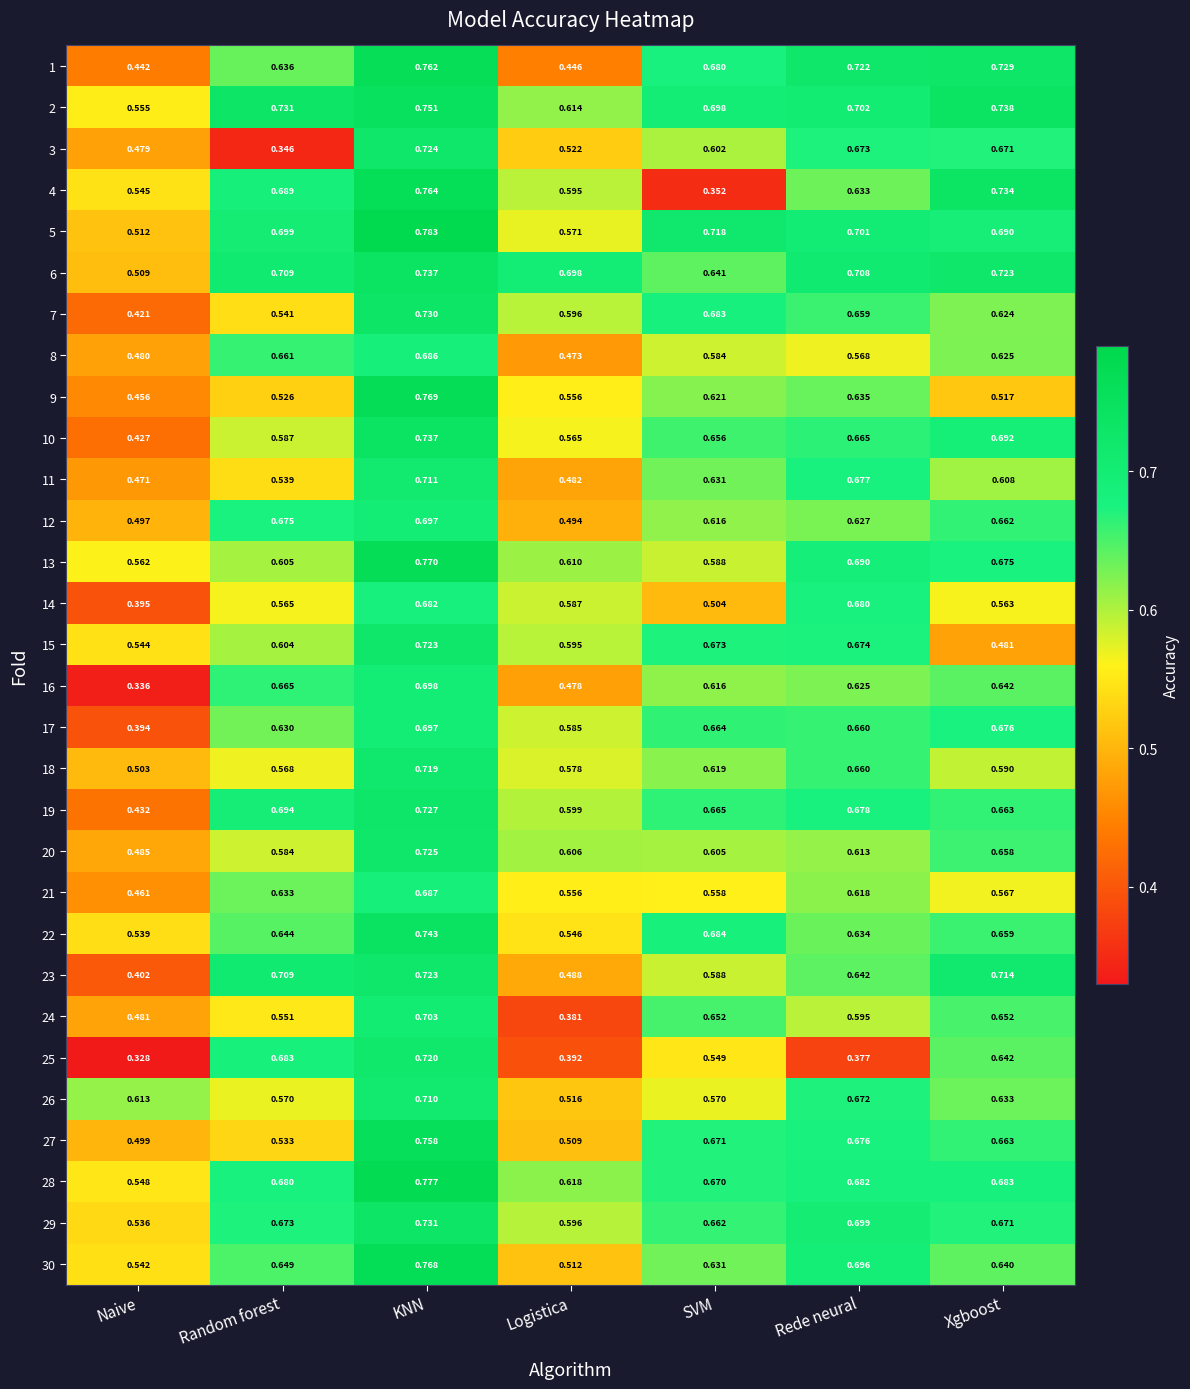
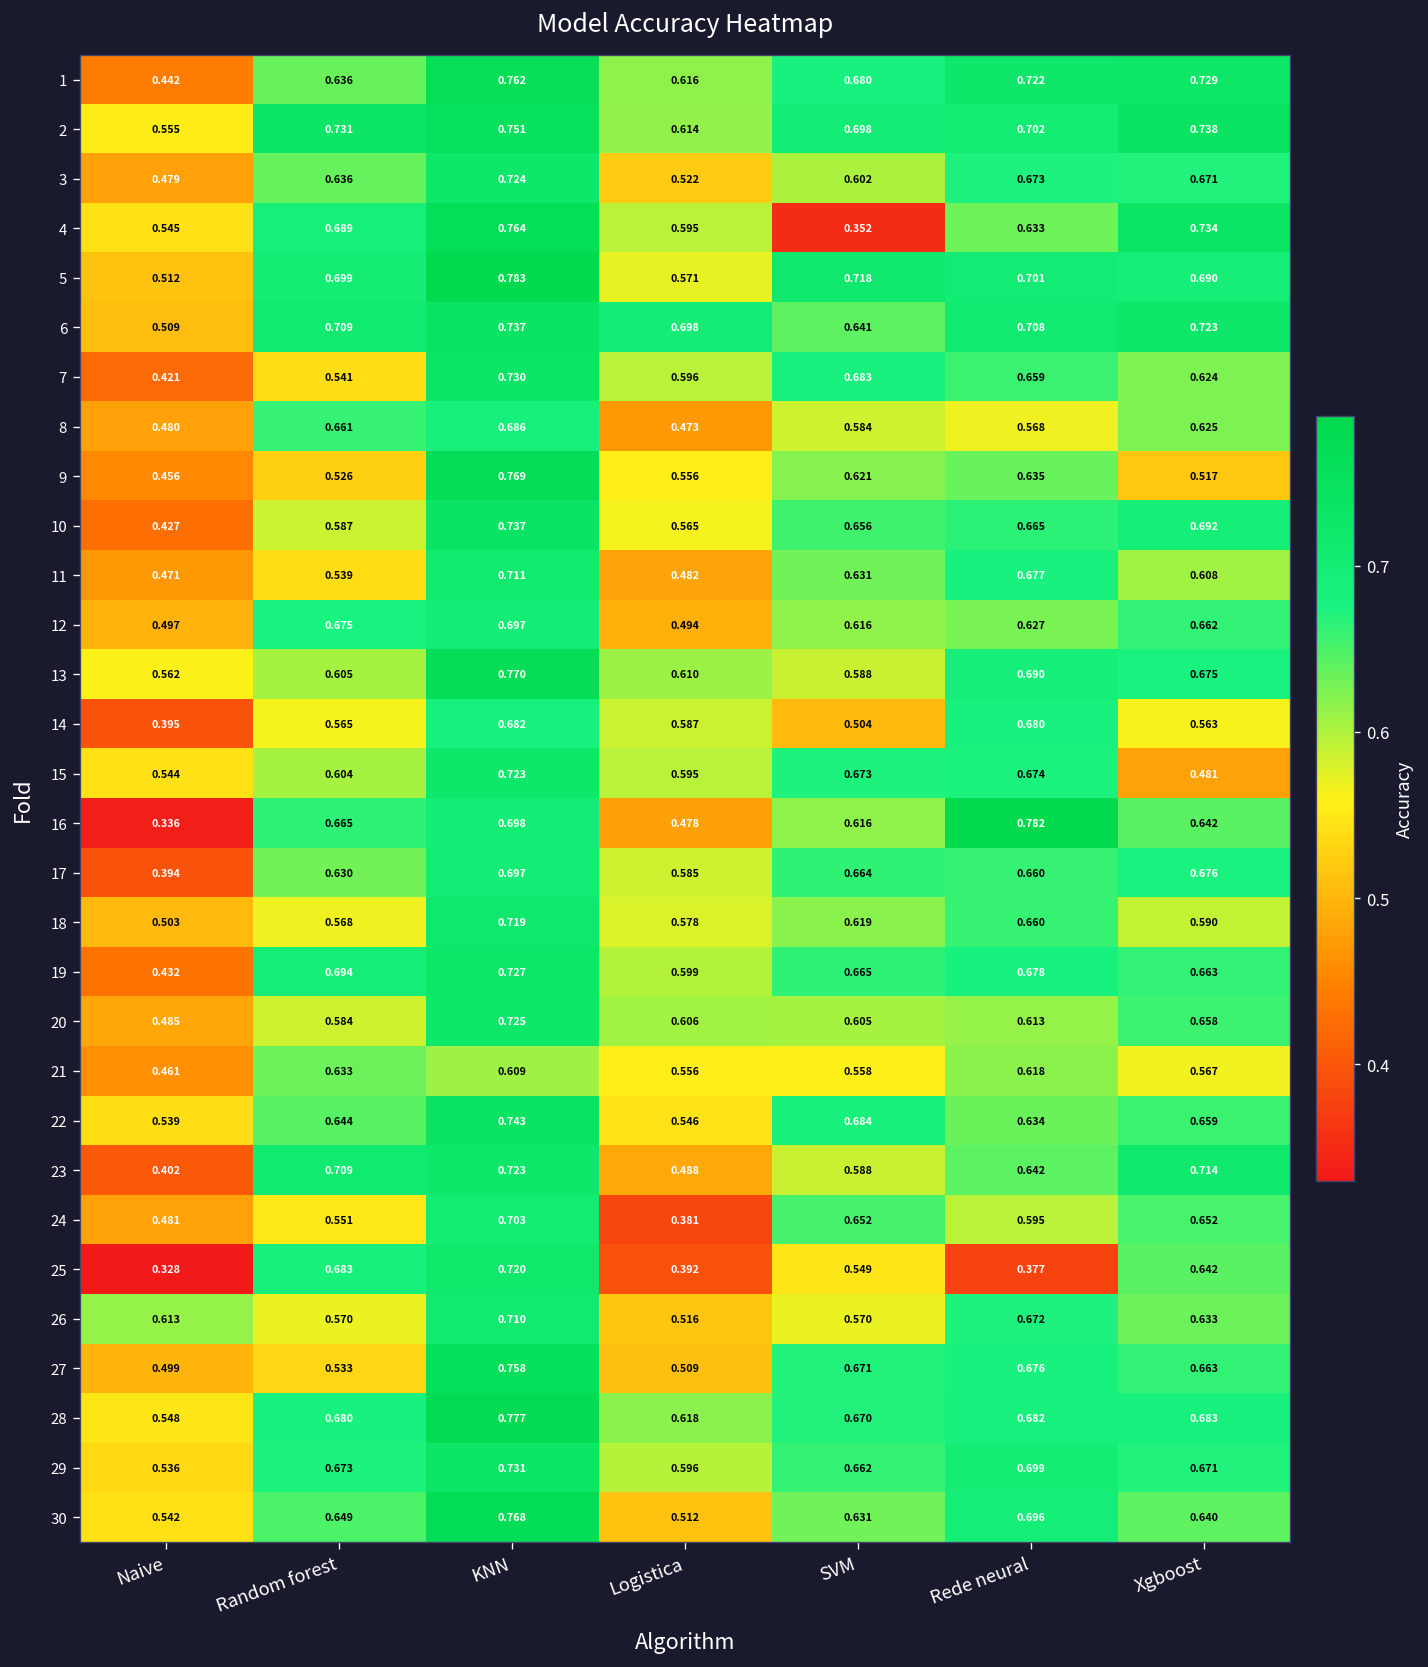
  {
    "1": {
      "Naive": 0.442,
      "Random forest": 0.636,
      "KNN": 0.762,
-     "Logistica": 0.446,
+     "Logistica": 0.616,
      "SVM": 0.680,
      "Rede neural": 0.722,
      "Xgboost": 0.729
    },
    "3": {
      "Naive": 0.479,
-     "Random forest": 0.346,
+     "Random forest": 0.636,
      "KNN": 0.724,
      "Logistica": 0.522,
      "SVM": 0.602,
      "Rede neural": 0.673,
      "Xgboost": 0.671
    },
    "16": {
      "Naive": 0.336,
      "Random forest": 0.665,
      "KNN": 0.698,
      "Logistica": 0.478,
      "SVM": 0.616,
-     "Rede neural": 0.625,
+     "Rede neural": 0.782,
      "Xgboost": 0.642
    },
    "21": {
      "Naive": 0.461,
      "Random forest": 0.633,
-     "KNN": 0.687,
+     "KNN": 0.609,
      "Logistica": 0.556,
      "SVM": 0.558,
      "Rede neural": 0.618,
      "Xgboost": 0.567
    }
  }
